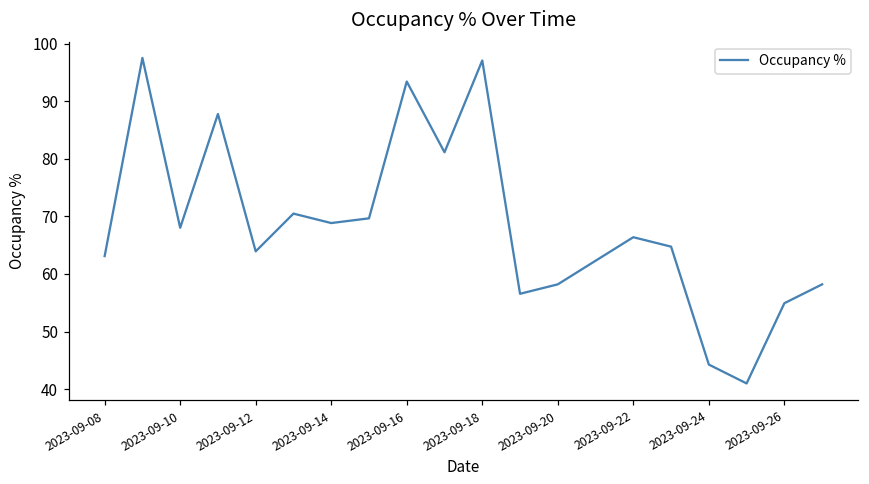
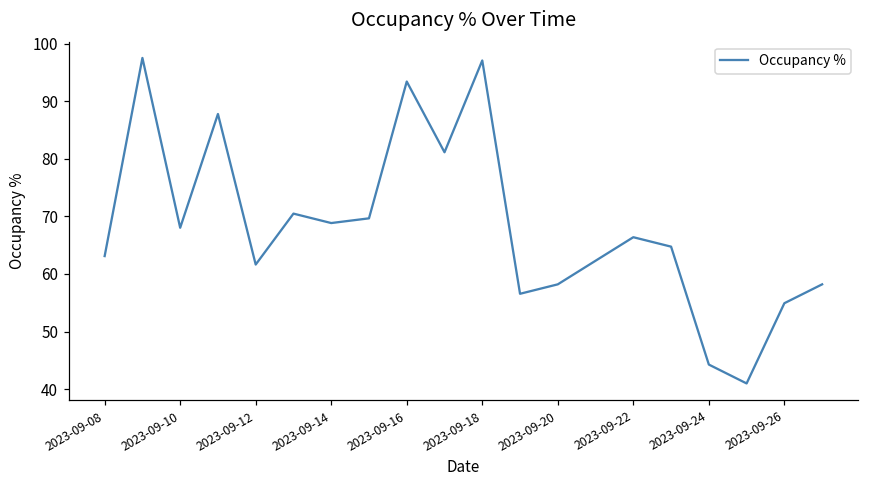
  {
    "2023-09-08": 63,
    "2023-09-10": 68,
-   "2023-09-12": 64,
+   "2023-09-12": 62,
    "2023-09-14": 69,
    "2023-09-16": 93,
    "2023-09-18": 97,
    "2023-09-20": 58,
    "2023-09-22": 66,
    "2023-09-24": 44,
    "2023-09-26": 55
  }
